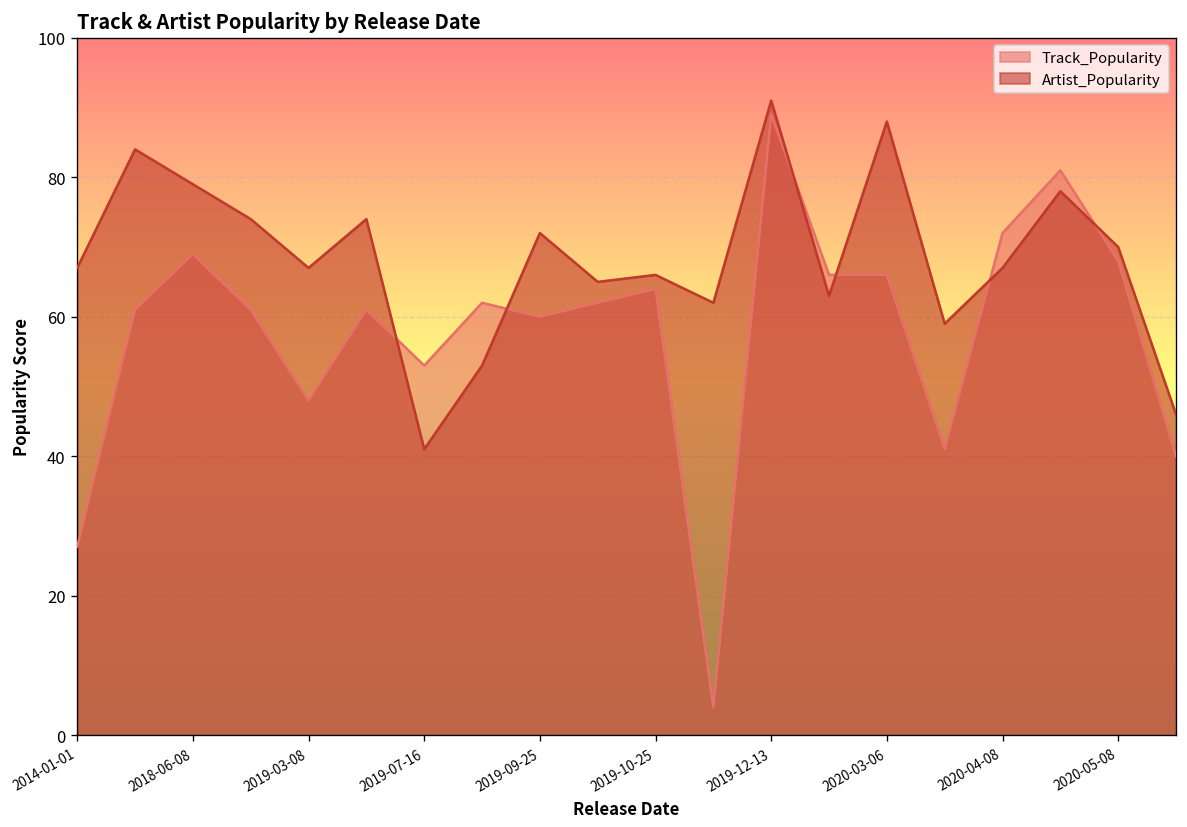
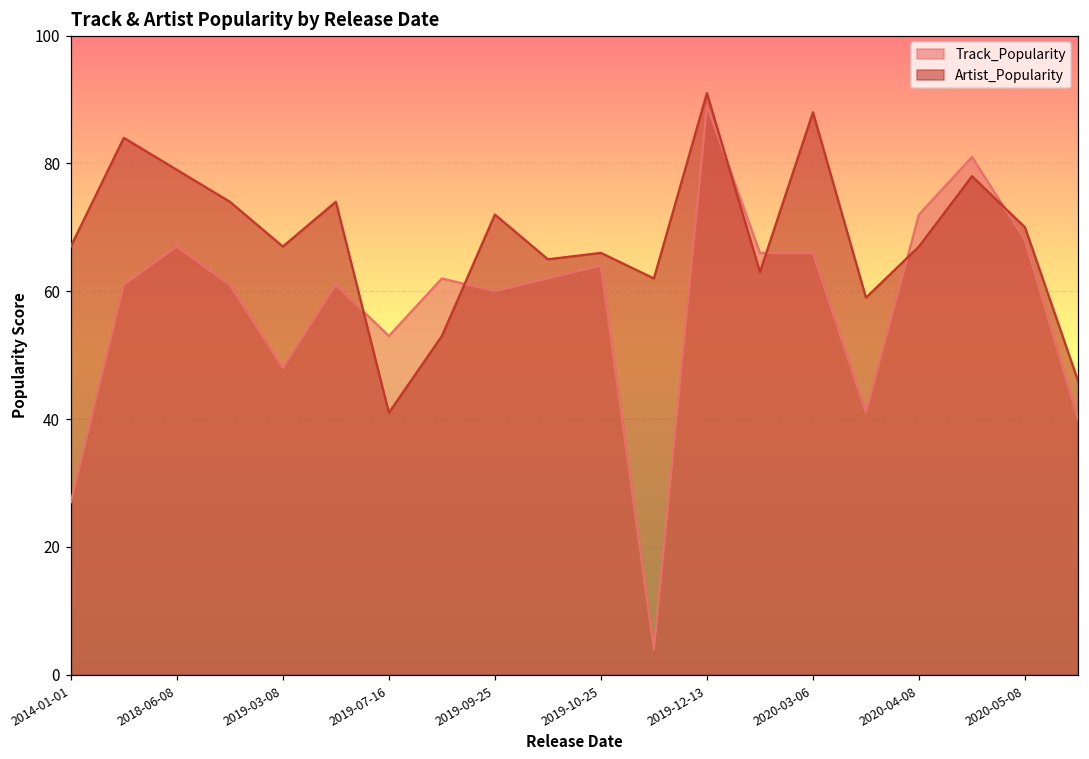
  {
    "Track_Popularity": {
-     "2018-06-08": 69,
+     "2018-06-08": 67,
      "2019-03-08": 48,
      "2019-12-13": 89,
      "2020-03-06": 66
    },
    "Artist_Popularity": {
      "2018-06-08": 79,
      "2019-03-08": 67,
      "2019-12-13": 91,
      "2020-03-06": 88
    }
  }
